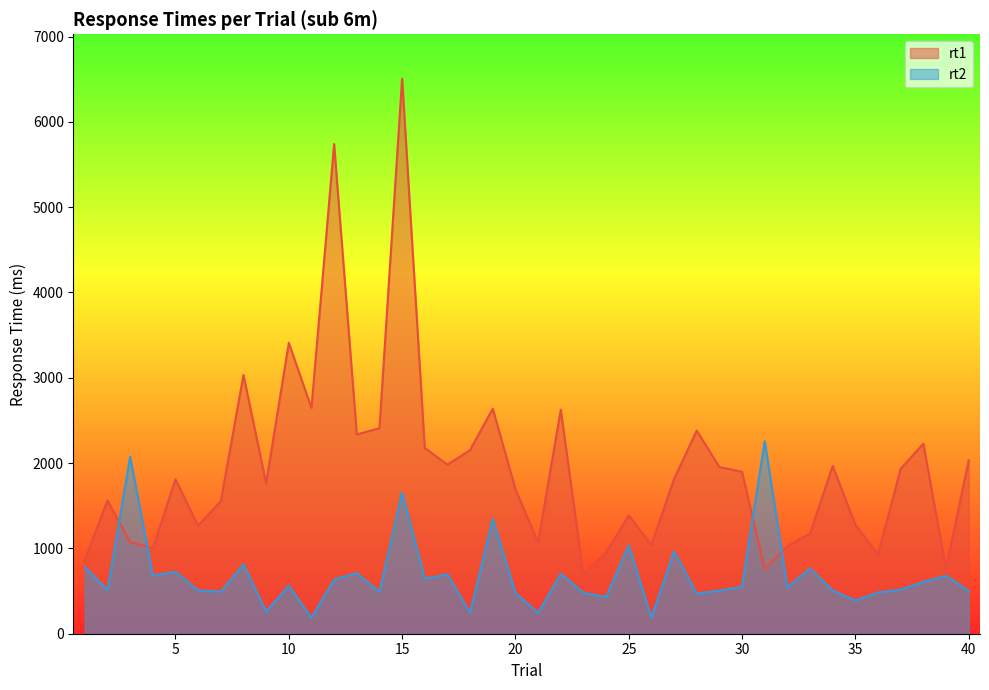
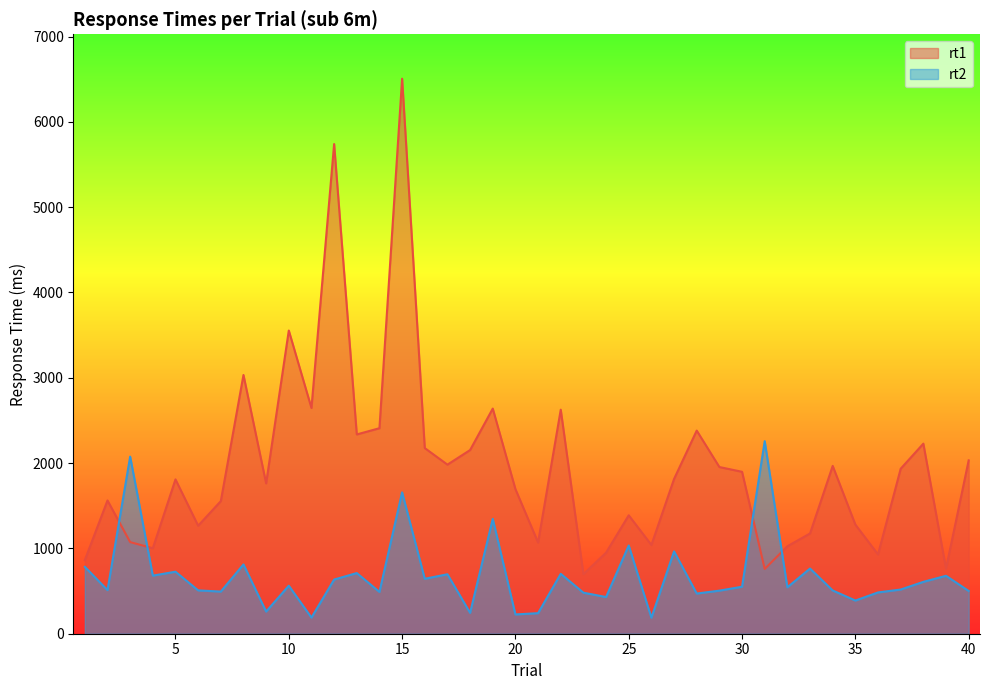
  {
    "rt1": {
      "5": 1800,
-     "10": 3400,
+     "10": 3600,
      "15": 6500,
      "20": 1700,
      "25": 1400,
      "30": 1900,
      "35": 1300,
      "40": 2000
    },
    "rt2": {
      "5": 700,
      "10": 600,
      "15": 1700,
-     "20": 500,
+     "20": 200,
      "25": 1000,
      "30": 600,
      "35": 400,
      "40": 500
    }
  }
